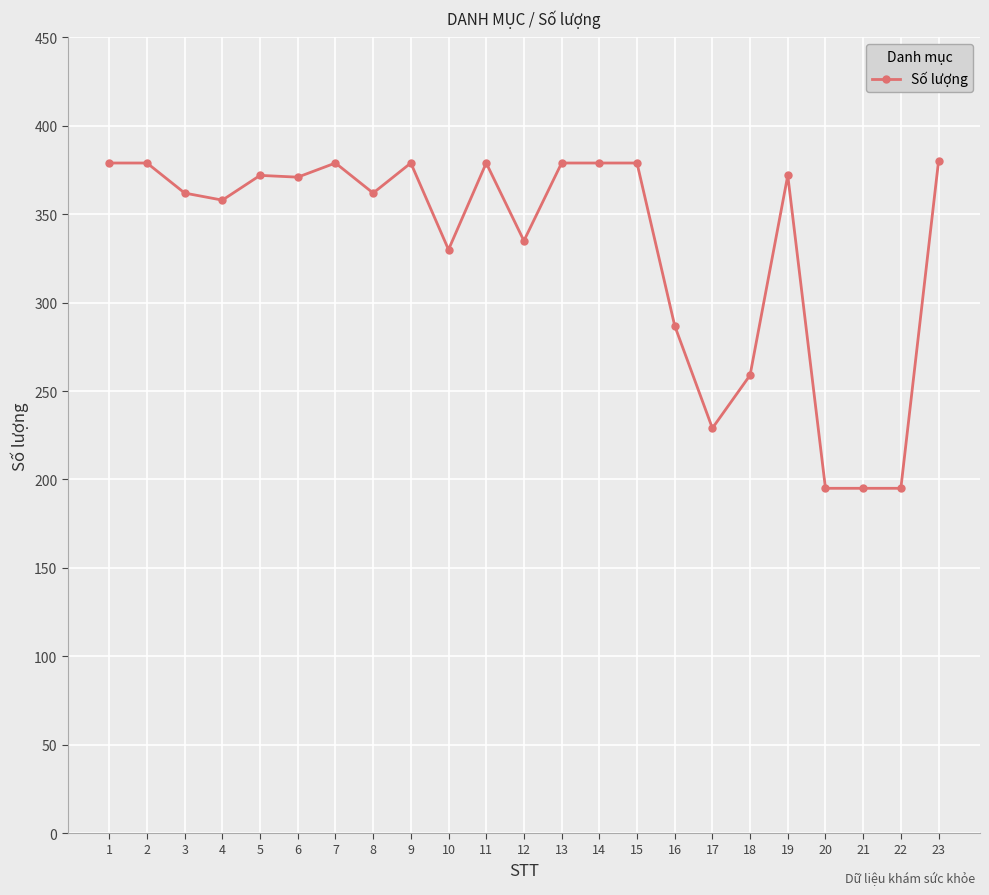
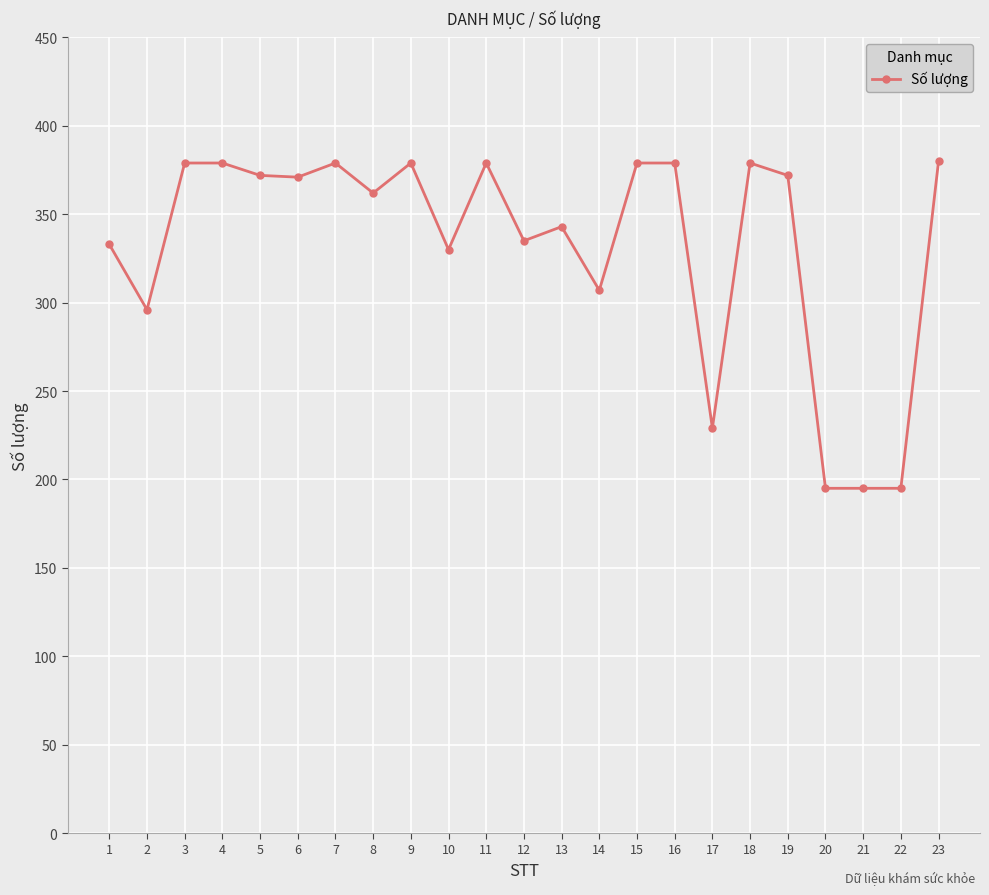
  {
-   "1": 379,
-   "2": 379,
-   "3": 362,
-   "4": 358,
+   "1": 333,
+   "2": 296,
+   "3": 379,
+   "4": 379,
    "5": 372,
    "6": 371,
    "7": 379,
    "8": 362,
    "9": 379,
    "10": 330,
    "11": 379,
    "12": 335,
-   "13": 379,
-   "14": 379,
+   "13": 343,
+   "14": 307,
    "15": 379,
-   "16": 287,
+   "16": 379,
    "17": 229,
-   "18": 259,
+   "18": 379,
    "19": 372,
    "20": 195,
    "21": 195,
    "22": 195,
    "23": 380
  }
